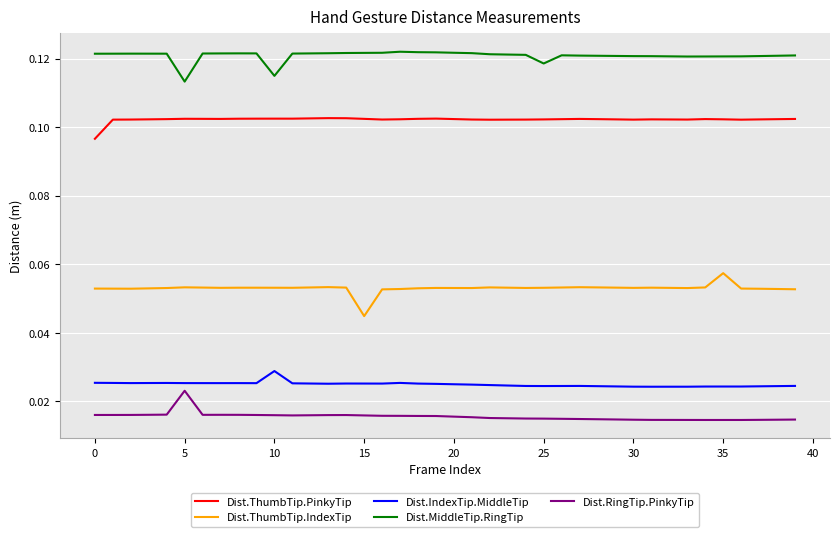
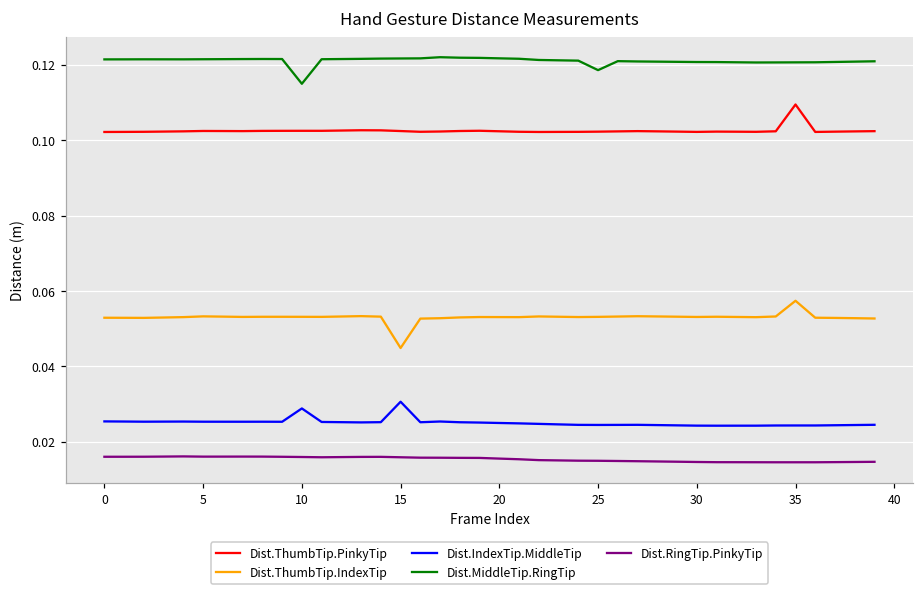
  {
    "Dist.ThumbTip.PinkyTip": {
-     "0": 0.097,
+     "0": 0.102,
      "5": 0.102,
      "10": 0.102,
      "15": 0.102,
      "20": 0.102,
      "25": 0.102,
      "30": 0.102,
-     "35": 0.102
+     "35": 0.109
    },
    "Dist.ThumbTip.IndexTip": {
      "0": 0.053,
      "5": 0.053,
      "10": 0.053,
      "15": 0.045,
      "20": 0.053,
      "25": 0.053,
      "30": 0.053,
      "35": 0.057
    },
    "Dist.IndexTip.MiddleTip": {
      "0": 0.025,
      "5": 0.025,
      "10": 0.029,
-     "15": 0.025,
+     "15": 0.031,
      "20": 0.025,
      "25": 0.024,
      "30": 0.024,
      "35": 0.024
    },
    "Dist.MiddleTip.RingTip": {
      "0": 0.121,
-     "5": 0.113,
+     "5": 0.121,
      "10": 0.115,
      "15": 0.122,
      "20": 0.122,
      "25": 0.119,
      "30": 0.121,
      "35": 0.121
    },
    "Dist.RingTip.PinkyTip": {
      "0": 0.016,
-     "5": 0.023,
+     "5": 0.016,
      "10": 0.016,
      "15": 0.016,
      "20": 0.016,
      "25": 0.015,
      "30": 0.015,
      "35": 0.015
    }
  }
